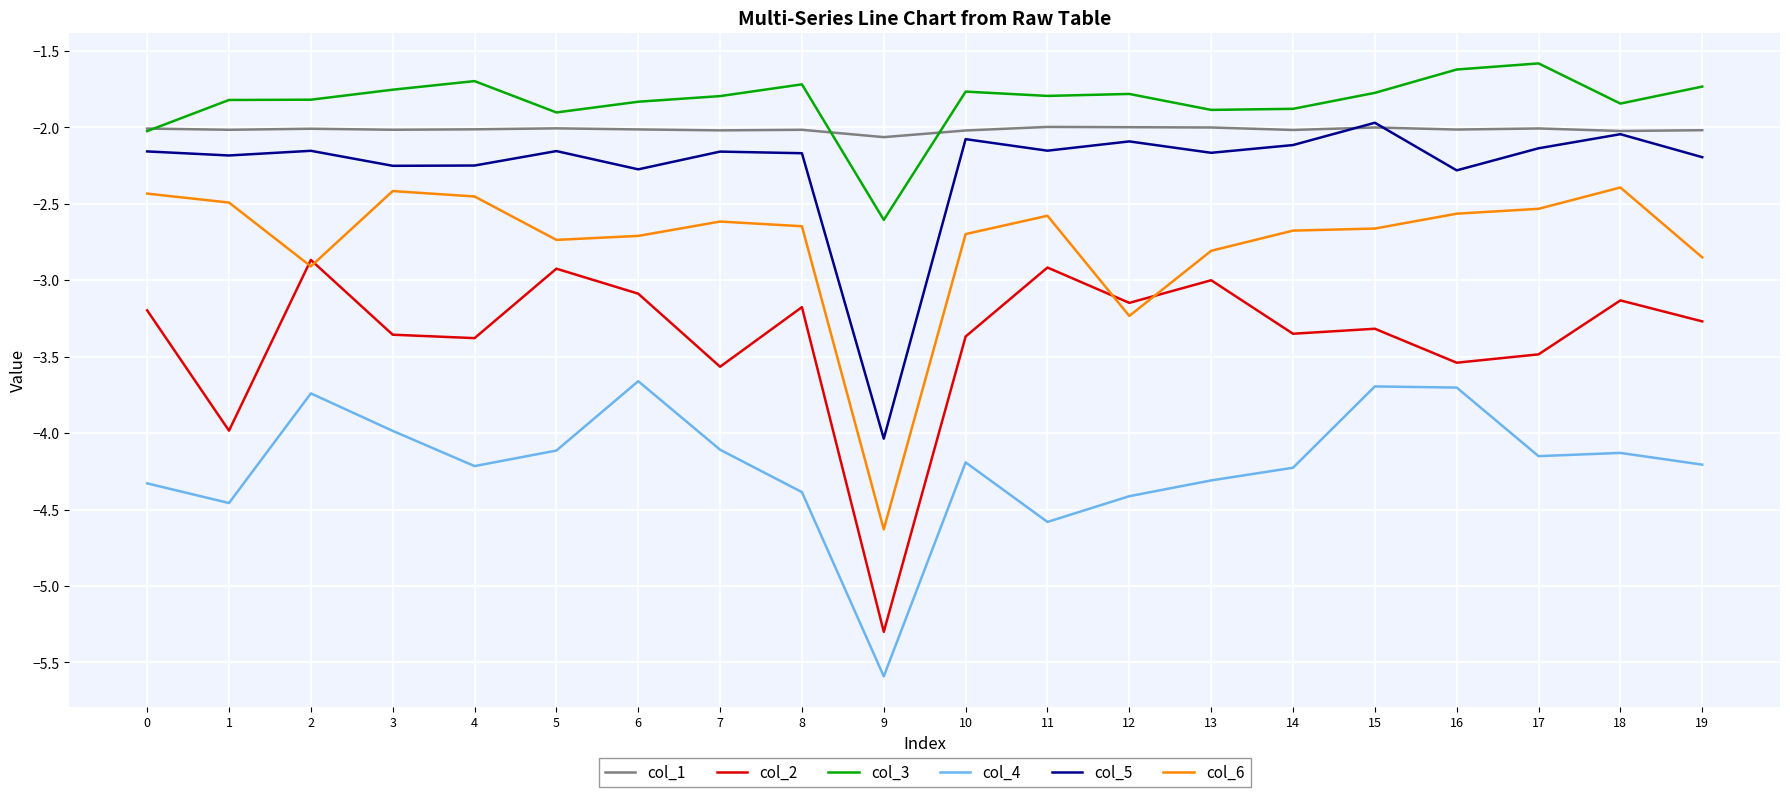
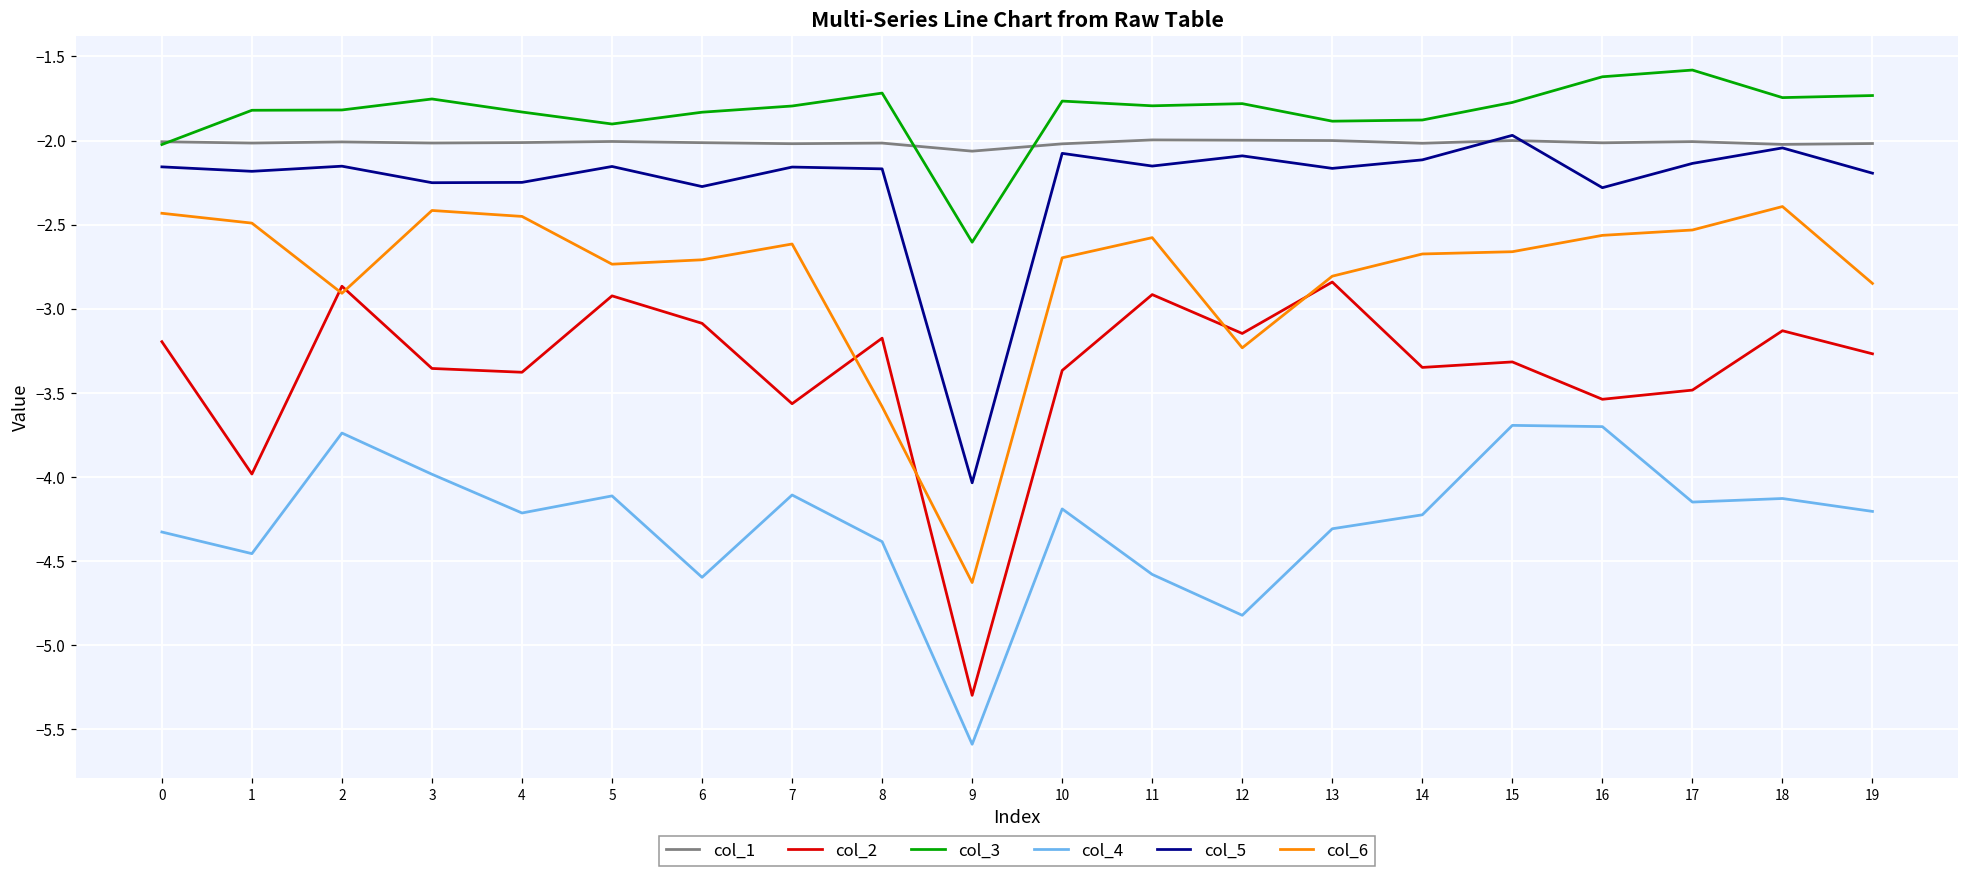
  {
    "col_1": {
      "1": -2.02,
      "2": -2.01,
      "3": -2.01,
      "4": -2.01,
      "5": -2.01,
      "6": -2.01,
      "7": -2.02,
      "8": -2.02,
      "9": -2.06,
      "10": -2.02,
      "11": -2.00,
      "12": -2.00,
      "13": -2.00,
      "14": -2.02,
      "15": -2.00,
      "16": -2.01,
      "17": -2.01,
      "18": -2.02,
      "19": -2.02
    },
    "col_2": {
      "0": -3.20,
      "1": -3.98,
      "2": -2.87,
      "3": -3.36,
      "4": -3.38,
      "5": -2.92,
      "6": -3.09,
      "7": -3.57,
      "8": -3.18,
      "9": -5.30,
      "10": -3.37,
      "11": -2.92,
      "12": -3.15,
-     "13": -3.00,
+     "13": -2.84,
      "14": -3.35,
      "15": -3.32,
      "16": -3.54,
      "17": -3.48,
      "18": -3.13,
      "19": -3.27
    },
    "col_3": {
      "1": -1.82,
      "2": -1.82,
      "3": -1.75,
-     "4": -1.70,
+     "4": -1.83,
      "5": -1.90,
      "6": -1.83,
      "7": -1.79,
      "8": -1.72,
      "9": -2.60,
      "10": -1.77,
      "11": -1.79,
      "12": -1.78,
      "13": -1.89,
      "14": -1.88,
      "15": -1.77,
      "16": -1.62,
      "17": -1.58,
-     "18": -1.84,
+     "18": -1.74,
      "19": -1.73
    },
    "col_4": {
      "0": -4.33,
      "1": -4.46,
      "2": -3.74,
      "3": -3.98,
      "4": -4.22,
      "5": -4.11,
-     "6": -3.66,
+     "6": -4.60,
      "7": -4.11,
      "8": -4.39,
      "9": -5.59,
      "10": -4.19,
      "11": -4.58,
-     "12": -4.41,
+     "12": -4.82,
      "13": -4.31,
      "14": -4.23,
      "15": -3.69,
      "16": -3.70,
      "17": -4.15,
      "18": -4.13,
      "19": -4.21
    },
    "col_5": {
      "0": -2.16,
      "1": -2.18,
      "2": -2.15,
      "3": -2.25,
      "4": -2.25,
      "5": -2.15,
      "6": -2.27,
      "7": -2.16,
      "8": -2.17,
      "9": -4.04,
      "10": -2.08,
      "11": -2.15,
      "12": -2.09,
      "13": -2.17,
      "14": -2.12,
      "15": -1.97,
      "16": -2.28,
      "17": -2.14,
      "18": -2.04,
      "19": -2.19
    },
    "col_6": {
      "0": -2.43,
      "1": -2.49,
      "2": -2.91,
      "3": -2.42,
      "4": -2.45,
      "5": -2.74,
      "6": -2.71,
      "7": -2.62,
-     "8": -2.65,
+     "8": -3.58,
      "9": -4.63,
      "10": -2.70,
      "11": -2.58,
      "12": -3.23,
      "13": -2.81,
      "14": -2.67,
      "15": -2.66,
      "16": -2.56,
      "17": -2.53,
      "18": -2.39,
      "19": -2.85
    }
  }
